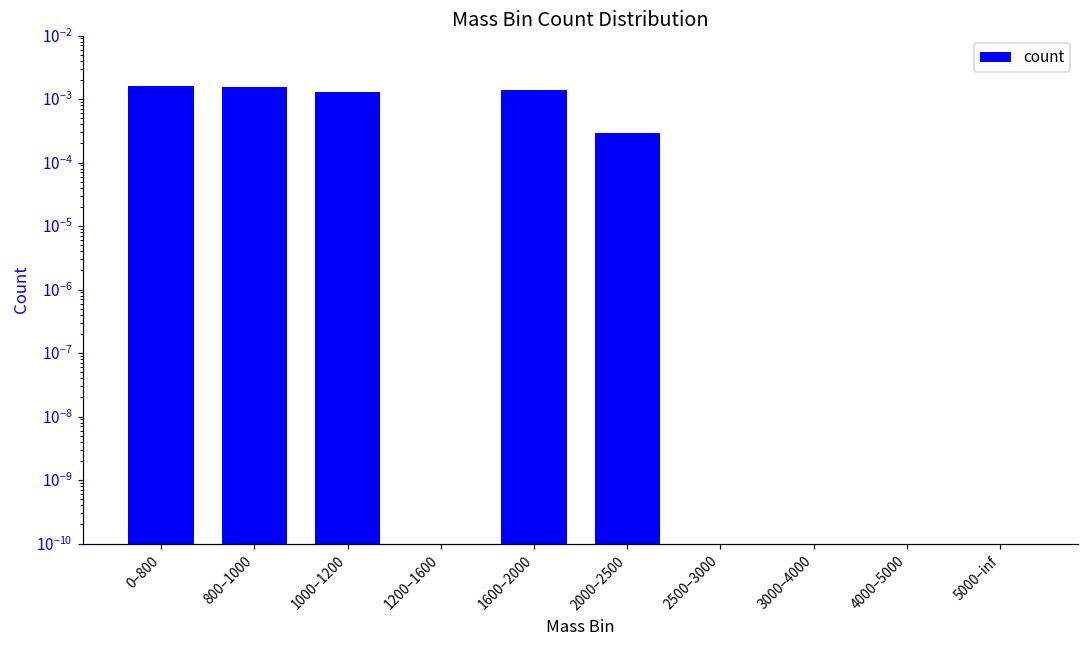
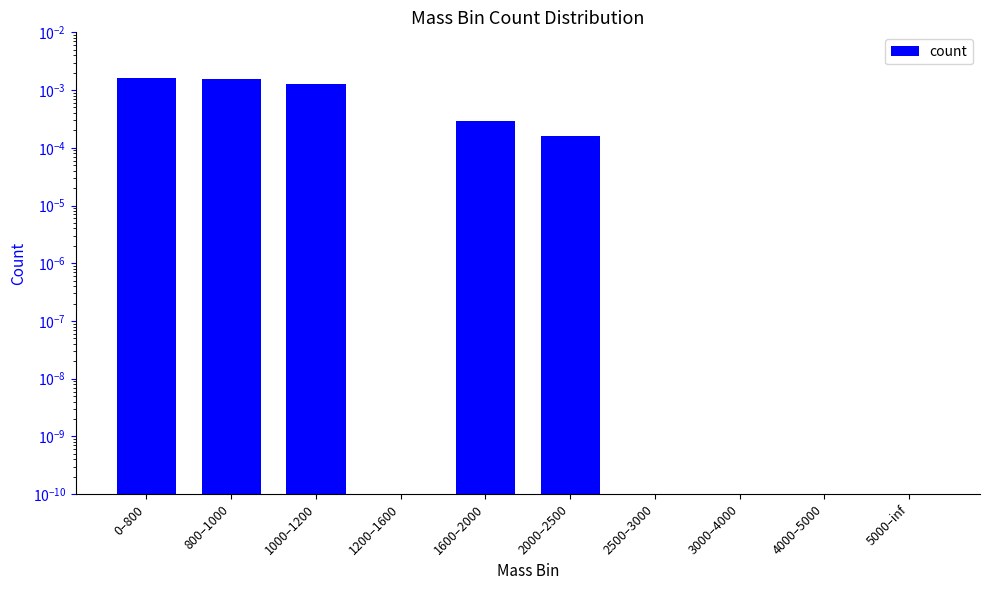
  {
    "0–800": 0.0016,
    "800–1000": 0.0015,
    "1000–1200": 0.0013,
    "1200–1600": 0.00000000010,
-   "1600–2000": 0.0014,
-   "2000–2500": 0.0003,
+   "1600–2000": 0.0003,
+   "2000–2500": 0.00016,
    "2500–3000": 0.00000000010,
    "3000–4000": 0.00000000010,
    "4000–5000": 0.00000000010,
    "5000–inf": 0.00000000010
  }
